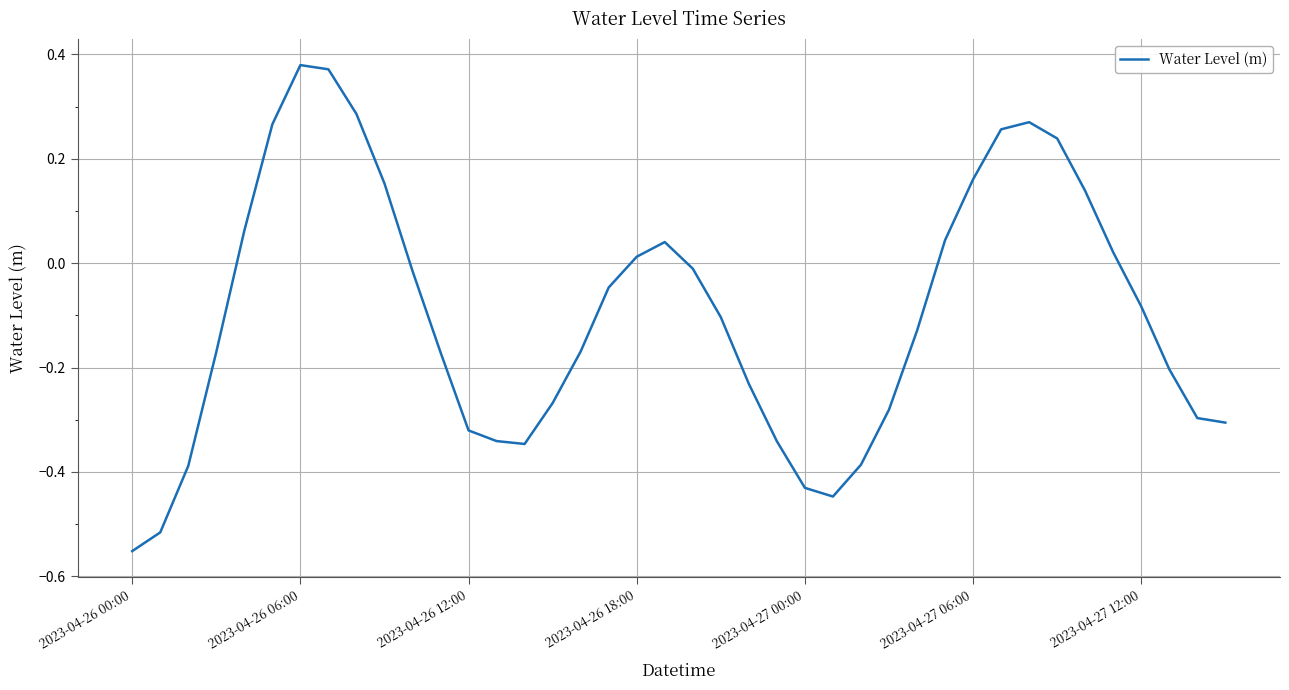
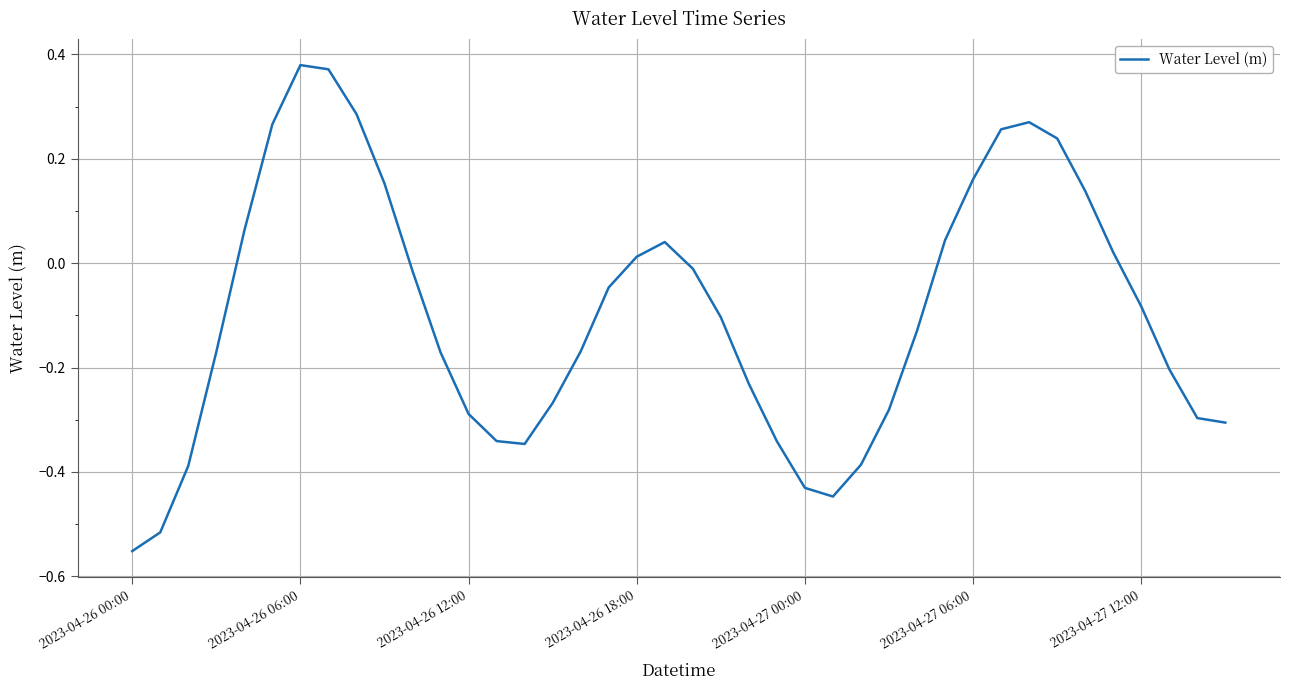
  {
    "2023-04-26 00:00": -0.55,
    "2023-04-26 06:00": 0.38,
-   "2023-04-26 12:00": -0.32,
+   "2023-04-26 12:00": -0.29,
    "2023-04-26 18:00": 0.01,
    "2023-04-27 00:00": -0.43,
    "2023-04-27 06:00": 0.16,
    "2023-04-27 12:00": -0.08
  }
